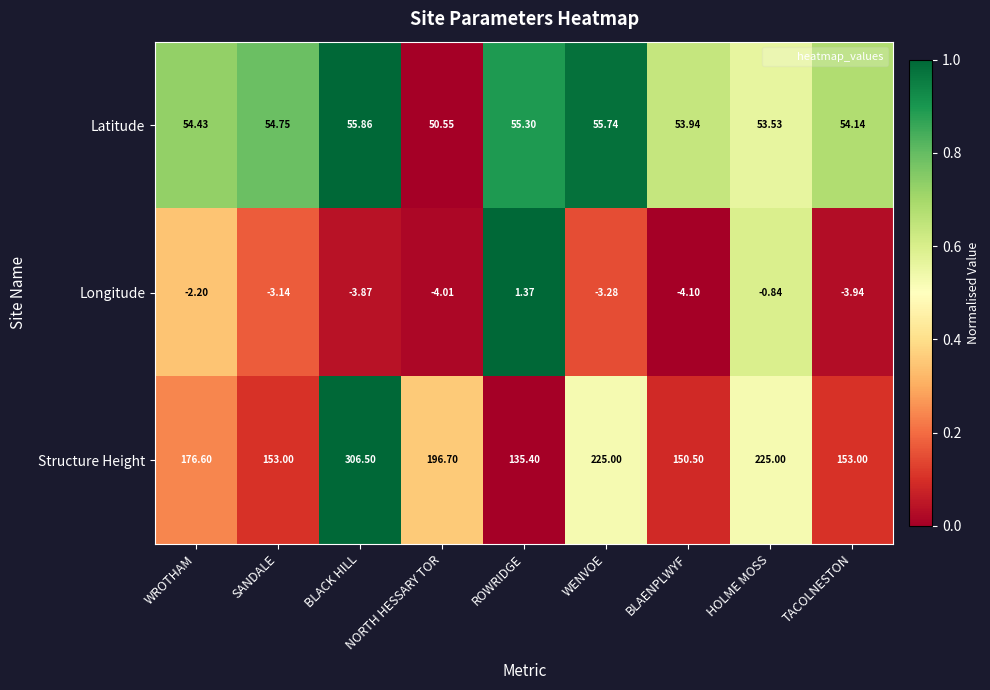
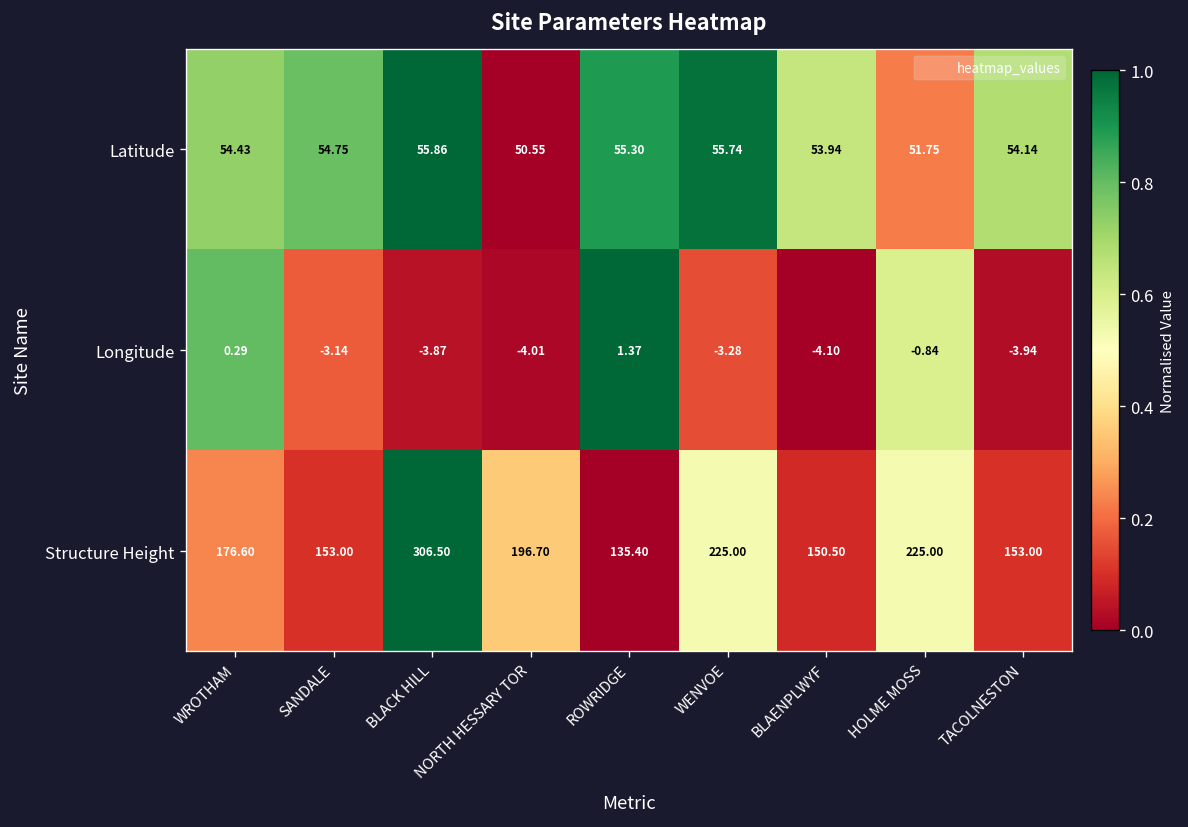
  {
    "Latitude": {
      "WROTHAM": 54.43,
      "SANDALE": 54.75,
      "BLACK HILL": 55.86,
      "NORTH HESSARY TOR": 50.55,
      "ROWRIDGE": 55.30,
      "WENVOE": 55.74,
      "BLAENPLWYF": 53.94,
-     "HOLME MOSS": 53.53,
+     "HOLME MOSS": 51.75,
      "TACOLNESTON": 54.14
    },
    "Longitude": {
-     "WROTHAM": -2.20,
+     "WROTHAM": 0.29,
      "SANDALE": -3.14,
      "BLACK HILL": -3.87,
      "NORTH HESSARY TOR": -4.01,
      "ROWRIDGE": 1.37,
      "WENVOE": -3.28,
      "BLAENPLWYF": -4.10,
      "HOLME MOSS": -0.84,
      "TACOLNESTON": -3.94
    },
    "Structure Height": {
      "WROTHAM": 176.60,
      "SANDALE": 153.00,
      "BLACK HILL": 306.50,
      "NORTH HESSARY TOR": 196.70,
      "ROWRIDGE": 135.40,
      "WENVOE": 225.00,
      "BLAENPLWYF": 150.50,
      "HOLME MOSS": 225.00,
      "TACOLNESTON": 153.00
    }
  }
